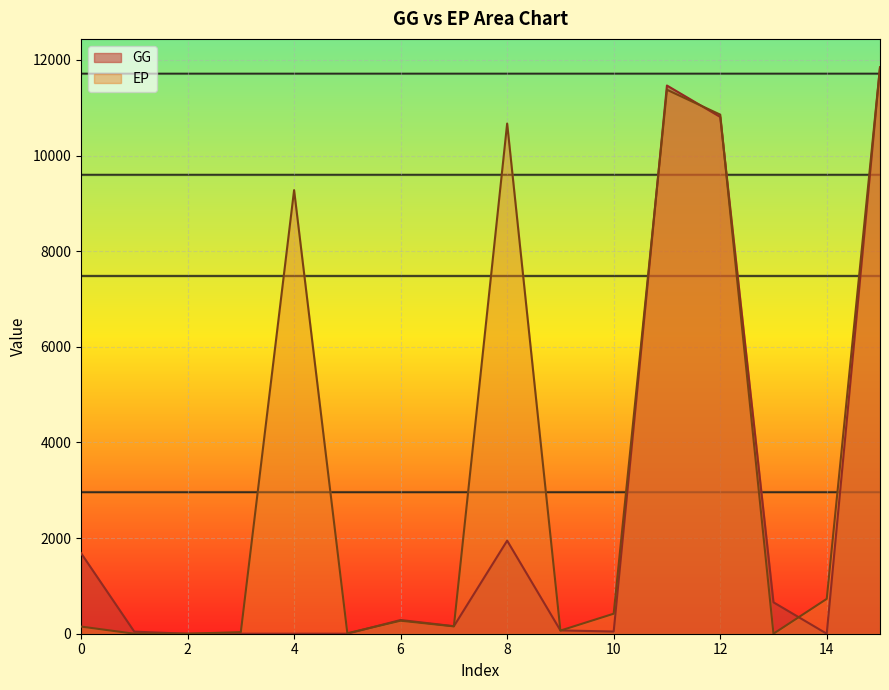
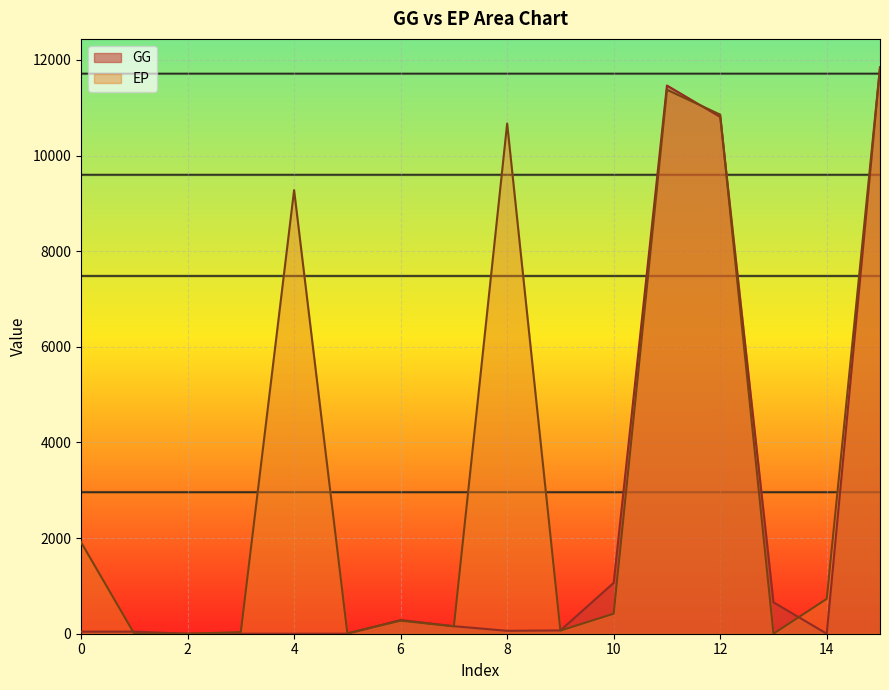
  {
    "GG": {
-     "0": 1700,
+     "0": 0,
      "4": 0,
-     "8": 1900,
-     "10": 0,
+     "8": 100,
+     "10": 1100,
      "14": 0
    },
    "EP": {
-     "0": 100,
+     "0": 1900,
      "4": 9300,
      "8": 10700,
      "10": 400,
      "14": 700
    }
  }
